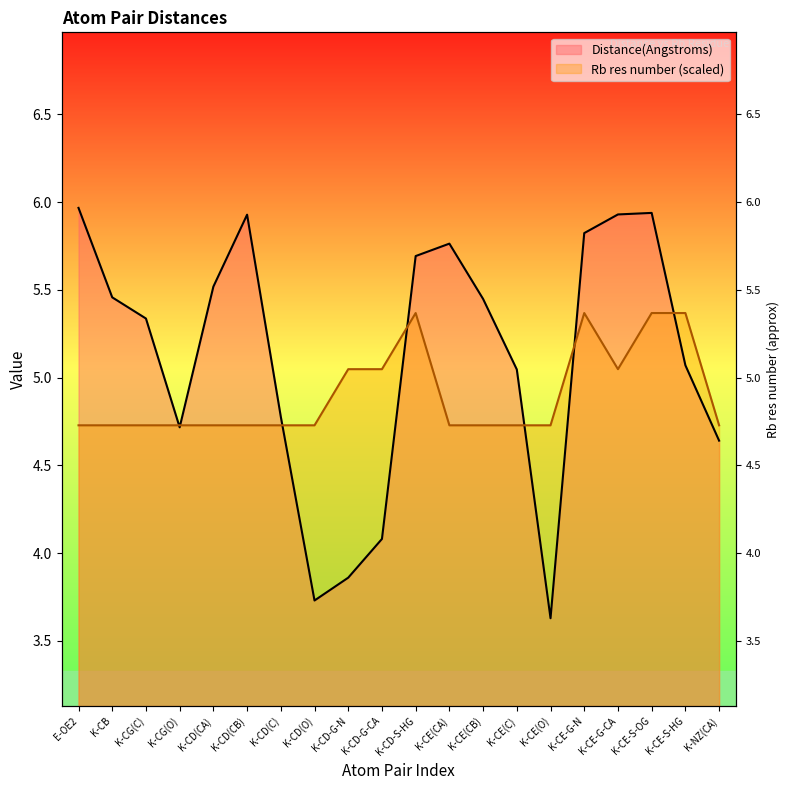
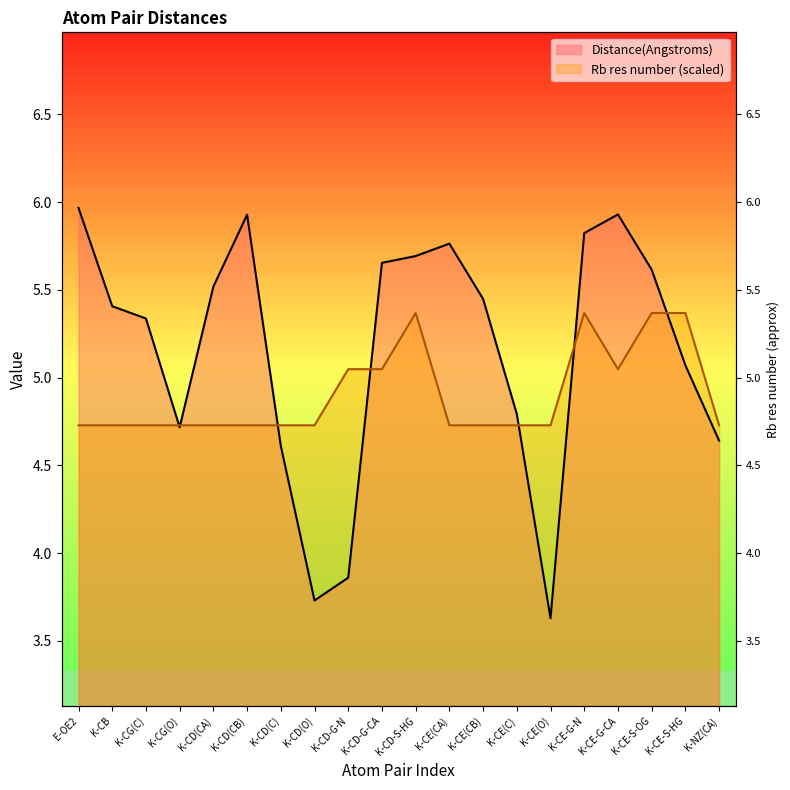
  {
    "Distance(Angstroms)": {
      "E-OE2": 5.97,
-     "K-CB": 5.46,
+     "K-CB": 5.41,
      "K-CG(C)": 5.34,
      "K-CD(CA)": 5.52,
      "K-CD(CB)": 5.93,
-     "K-CD(C)": 4.78,
+     "K-CD(C)": 4.61,
      "K-CD(O)": 3.73,
      "K-CD-G-N": 3.86,
-     "K-CD-G-CA": 4.08,
+     "K-CD-G-CA": 5.65,
      "K-CD-S-HG": 5.69,
      "K-CE(CA)": 5.76,
      "K-CE(CB)": 5.45,
-     "K-CE(C)": 5.05,
+     "K-CE(C)": 4.79,
      "K-CE(O)": 3.63,
      "K-CE-G-N": 5.82,
      "K-CE-G-CA": 5.93,
-     "K-CE-S-OG": 5.94,
+     "K-CE-S-OG": 5.61,
      "K-CE-S-HG": 5.07,
      "K-NZ(CA)": 4.64
    },
    "Rb res number (scaled)": {
      "E-OE2": 4.73,
      "K-CB": 4.73,
      "K-CG(C)": 4.73,
      "K-CD(CA)": 4.73,
      "K-CD(CB)": 4.73,
      "K-CD(C)": 4.73,
      "K-CD(O)": 4.73,
      "K-CD-G-N": 5.05,
      "K-CD-G-CA": 5.05,
      "K-CD-S-HG": 5.37,
      "K-CE(CA)": 4.73,
      "K-CE(CB)": 4.73,
      "K-CE(C)": 4.73,
      "K-CE(O)": 4.73,
      "K-CE-G-N": 5.37,
      "K-CE-G-CA": 5.05,
      "K-CE-S-OG": 5.37,
      "K-CE-S-HG": 5.37,
      "K-NZ(CA)": 4.73
    }
  }
